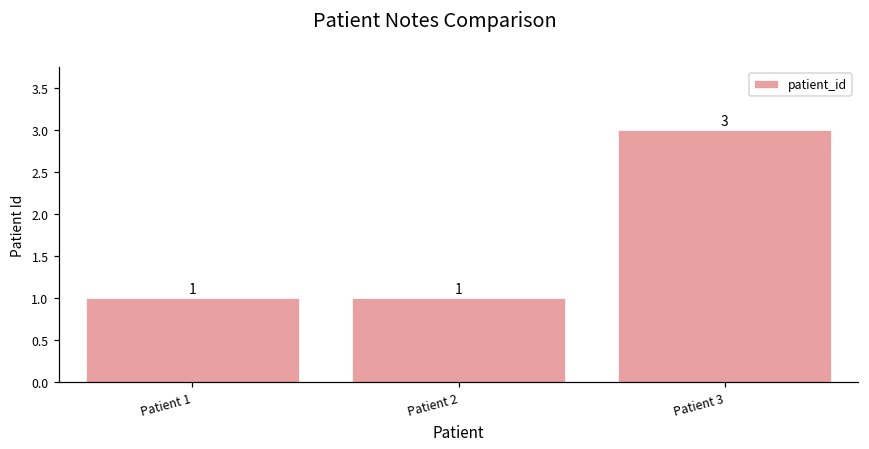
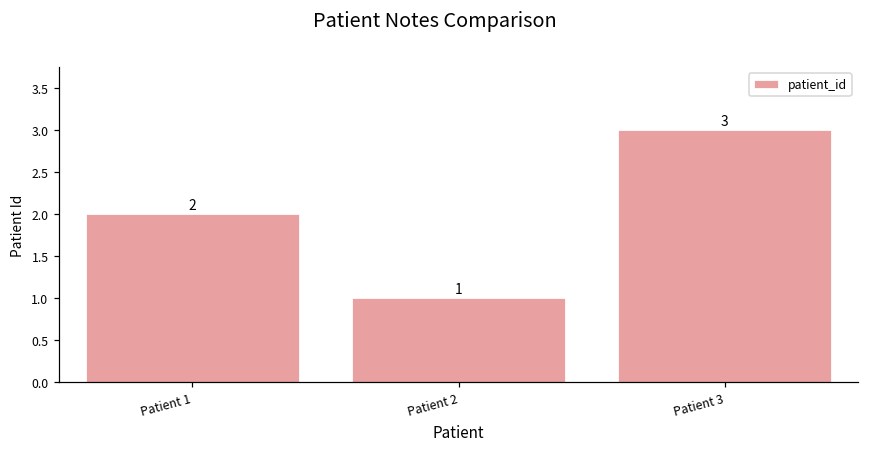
  {
-   "Patient 1": 1,
+   "Patient 1": 2,
    "Patient 2": 1,
    "Patient 3": 3
  }
